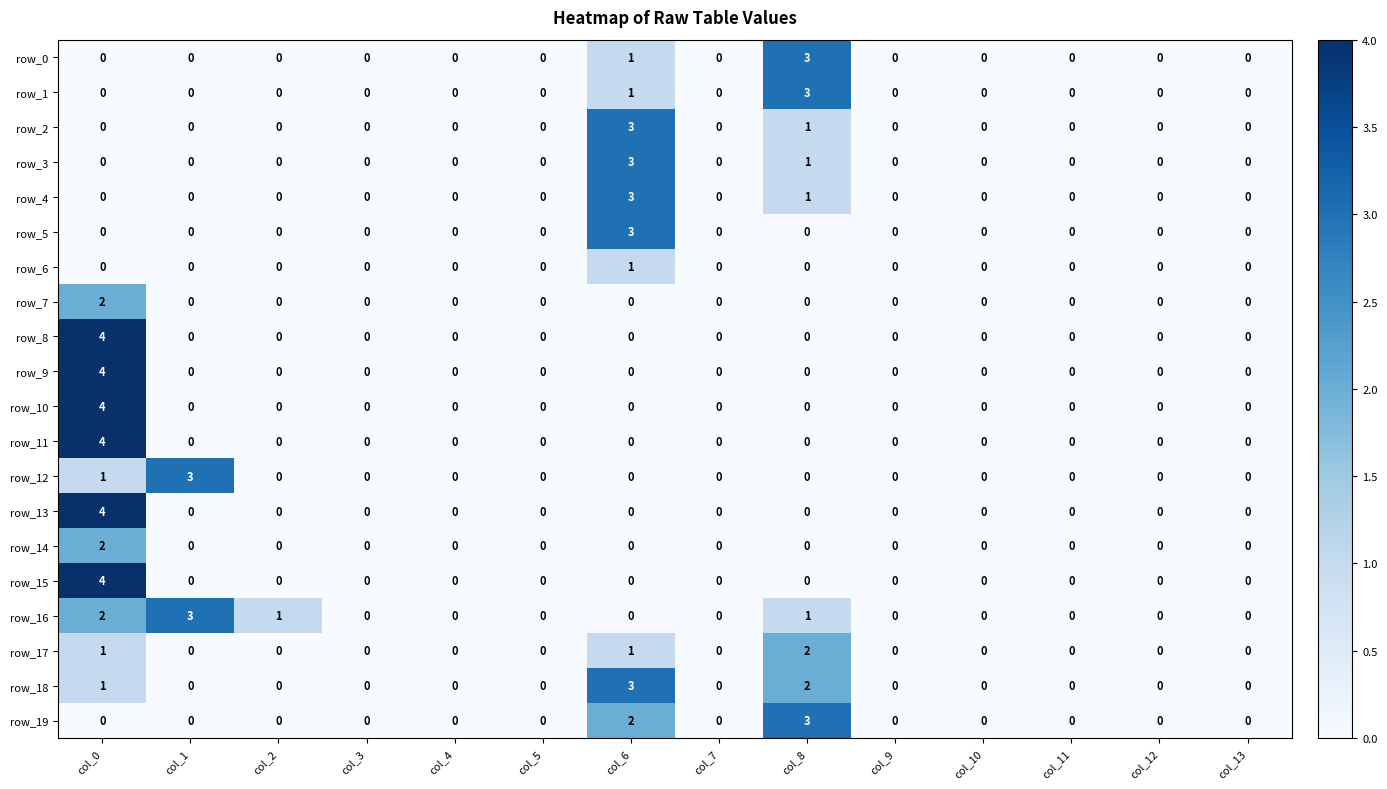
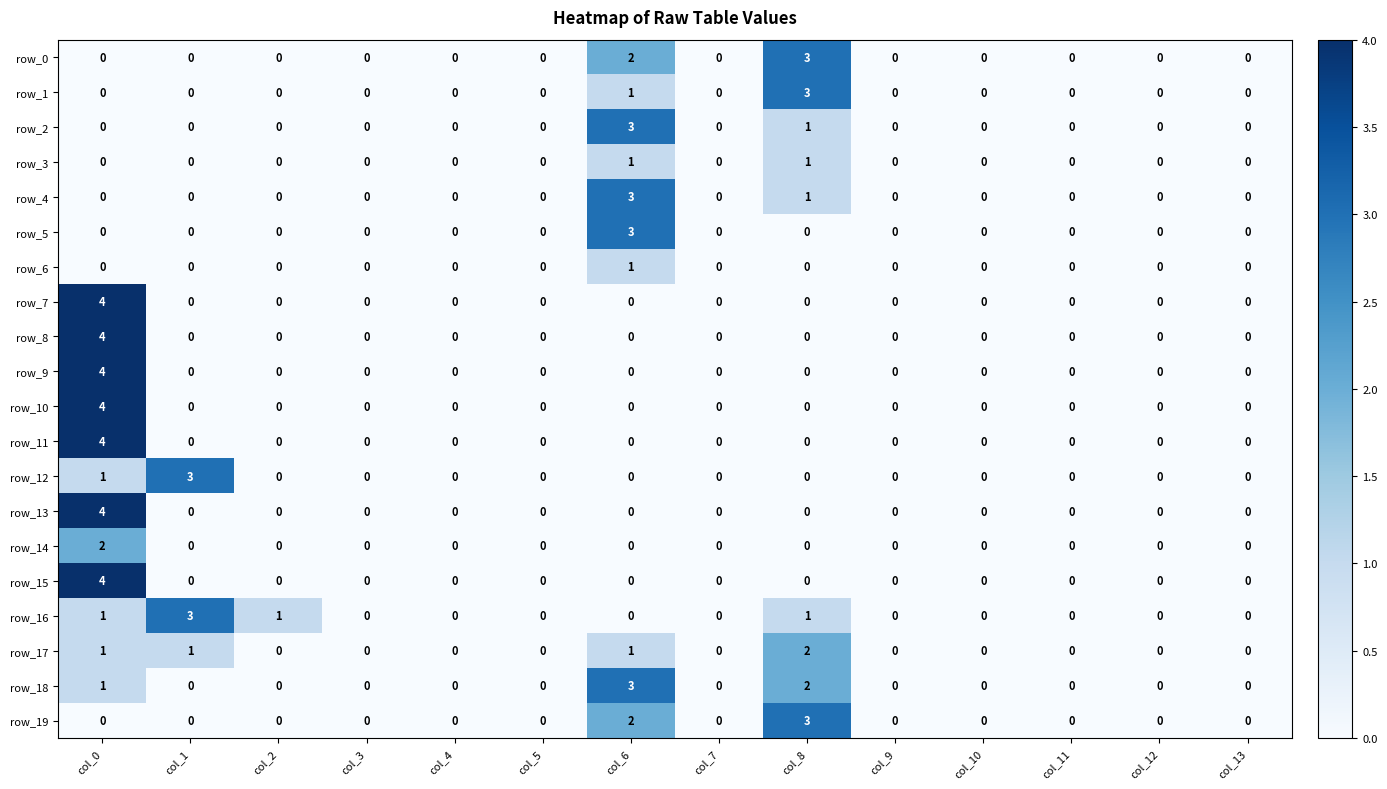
  {
    "row_0": {
      "col_0": 0,
      "col_1": 0,
      "col_2": 0,
      "col_3": 0,
      "col_4": 0,
      "col_5": 0,
-     "col_6": 1,
+     "col_6": 2,
      "col_7": 0,
      "col_8": 3,
      "col_9": 0,
      "col_10": 0,
      "col_11": 0,
      "col_12": 0,
      "col_13": 0
    },
    "row_3": {
      "col_0": 0,
      "col_1": 0,
      "col_2": 0,
      "col_3": 0,
      "col_4": 0,
      "col_5": 0,
-     "col_6": 3,
+     "col_6": 1,
      "col_7": 0,
      "col_8": 1,
      "col_9": 0,
      "col_10": 0,
      "col_11": 0,
      "col_12": 0,
      "col_13": 0
    },
    "row_7": {
-     "col_0": 2,
+     "col_0": 4,
      "col_1": 0,
      "col_2": 0,
      "col_3": 0,
      "col_4": 0,
      "col_5": 0,
      "col_6": 0,
      "col_7": 0,
      "col_8": 0,
      "col_9": 0,
      "col_10": 0,
      "col_11": 0,
      "col_12": 0,
      "col_13": 0
    },
    "row_16": {
-     "col_0": 2,
+     "col_0": 1,
      "col_1": 3,
      "col_2": 1,
      "col_3": 0,
      "col_4": 0,
      "col_5": 0,
      "col_6": 0,
      "col_7": 0,
      "col_8": 1,
      "col_9": 0,
      "col_10": 0,
      "col_11": 0,
      "col_12": 0,
      "col_13": 0
    },
    "row_17": {
      "col_0": 1,
-     "col_1": 0,
+     "col_1": 1,
      "col_2": 0,
      "col_3": 0,
      "col_4": 0,
      "col_5": 0,
      "col_6": 1,
      "col_7": 0,
      "col_8": 2,
      "col_9": 0,
      "col_10": 0,
      "col_11": 0,
      "col_12": 0,
      "col_13": 0
    }
  }
